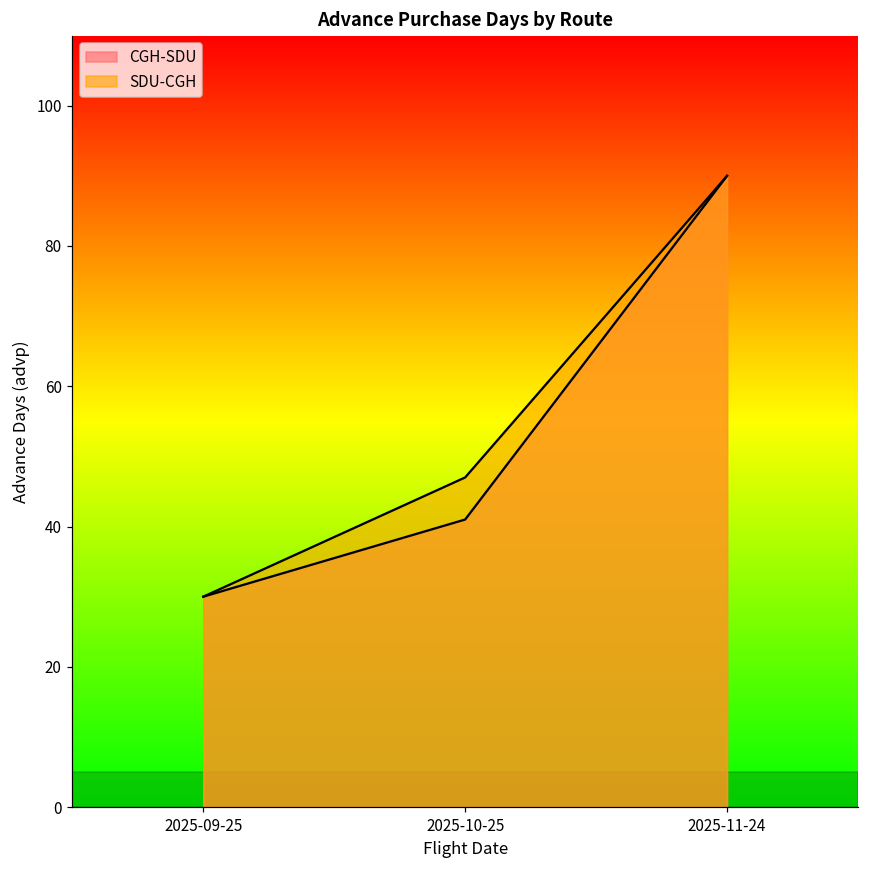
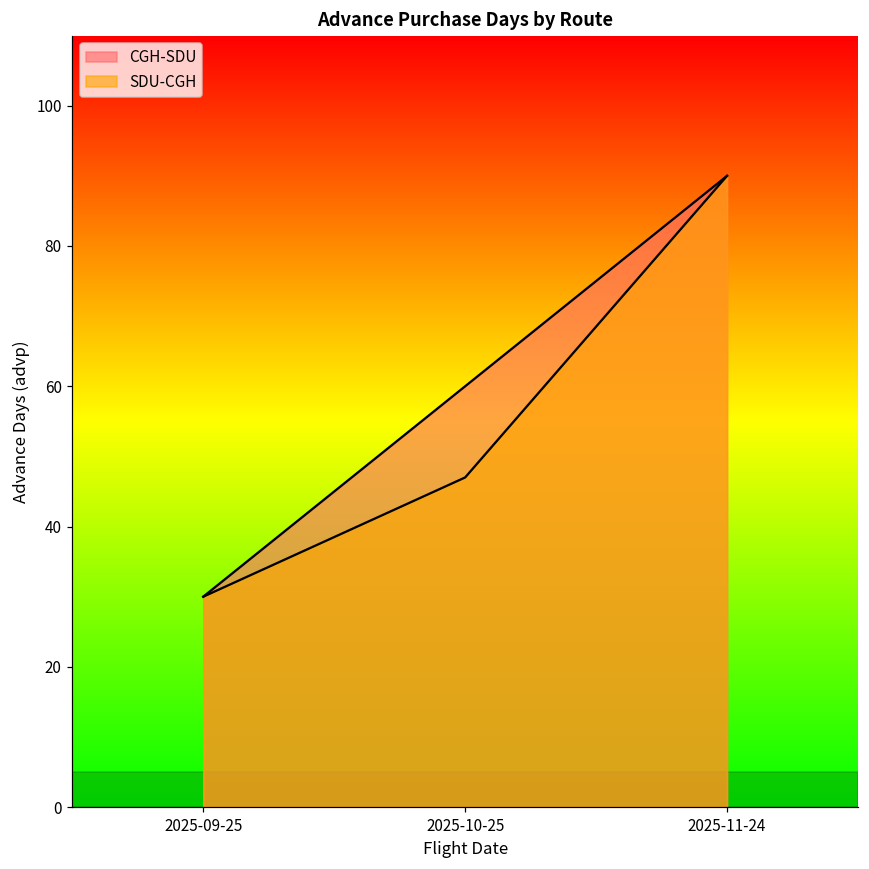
  {
    "CGH-SDU": {
-     "2025-10-25": 41
+     "2025-10-25": 60
    },
    "SDU-CGH": {
      "2025-10-25": 47
    }
  }
